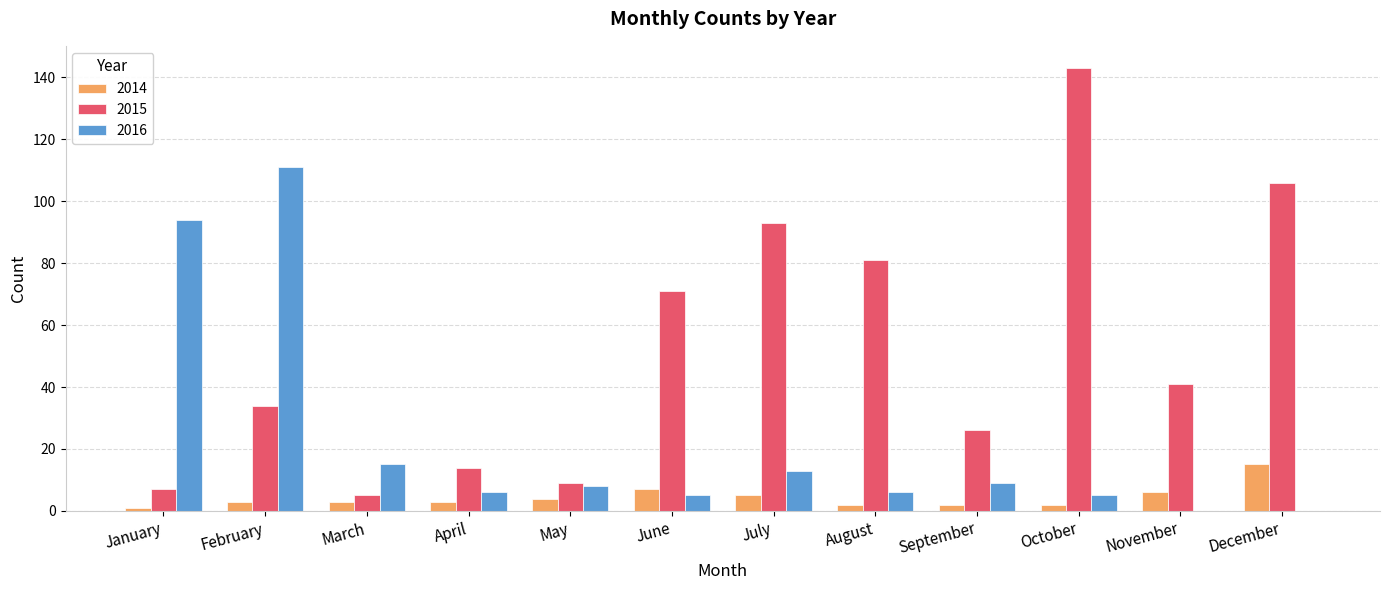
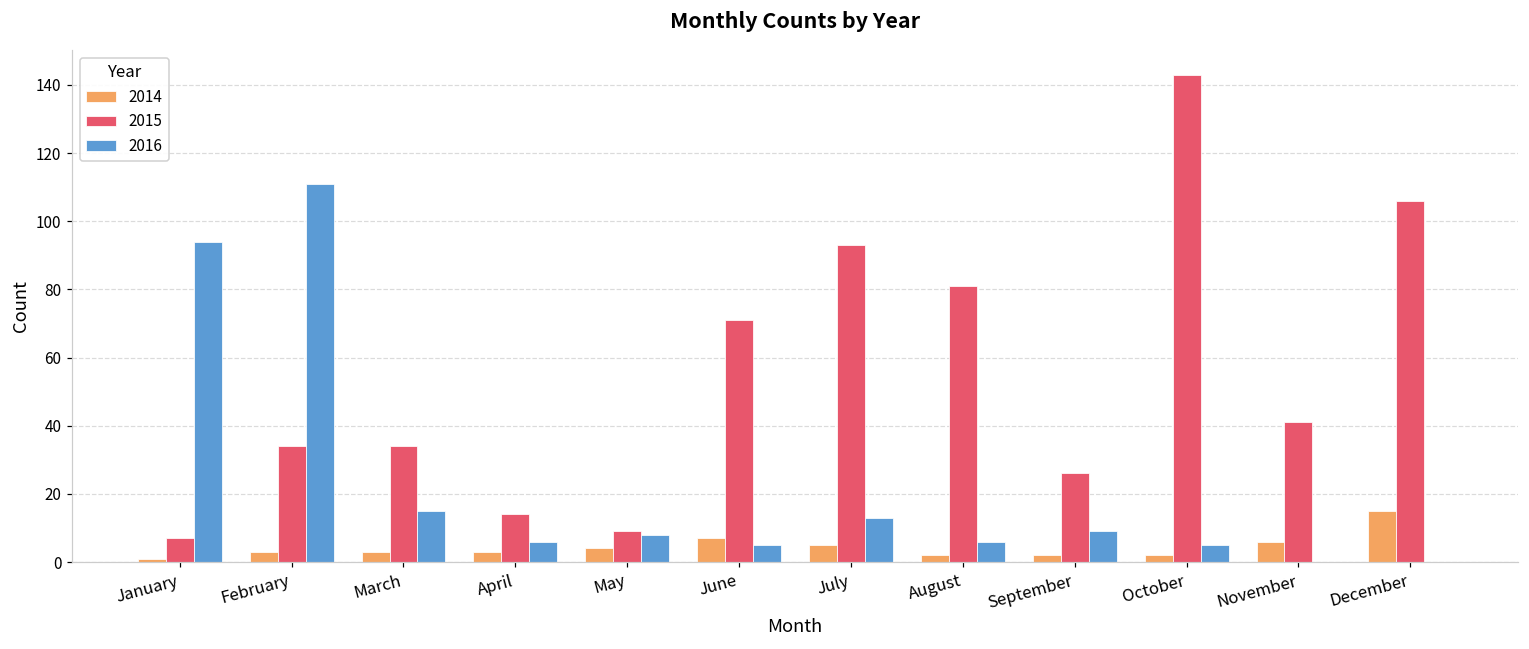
  {
    "2014": {
      "January": 1,
      "February": 3,
      "March": 3,
      "April": 3,
      "May": 4,
      "June": 7,
      "July": 5,
      "August": 2,
      "September": 2,
      "October": 2,
      "November": 6,
      "December": 15
    },
    "2015": {
      "January": 7,
      "February": 34,
-     "March": 5,
+     "March": 34,
      "April": 14,
      "May": 9,
      "June": 71,
      "July": 93,
      "August": 81,
      "September": 26,
      "October": 143,
      "November": 41,
      "December": 106
    },
    "2016": {
      "January": 94,
      "February": 111,
      "March": 15,
      "April": 6,
      "May": 8,
      "June": 5,
      "July": 13,
      "August": 6,
      "September": 9,
      "October": 5,
      "November": 0,
      "December": 0
    }
  }
